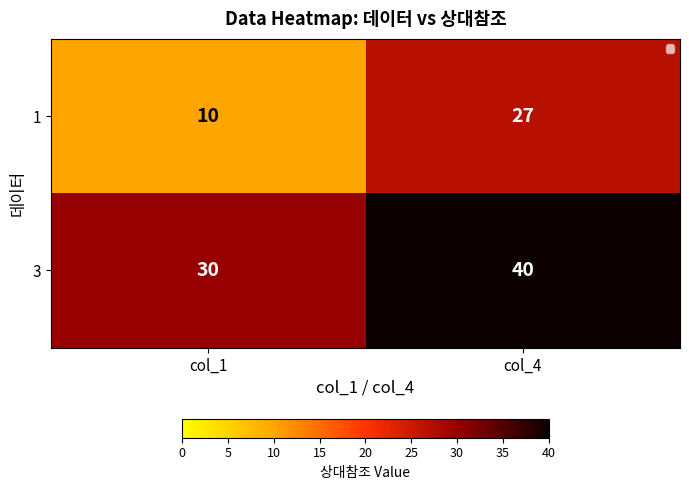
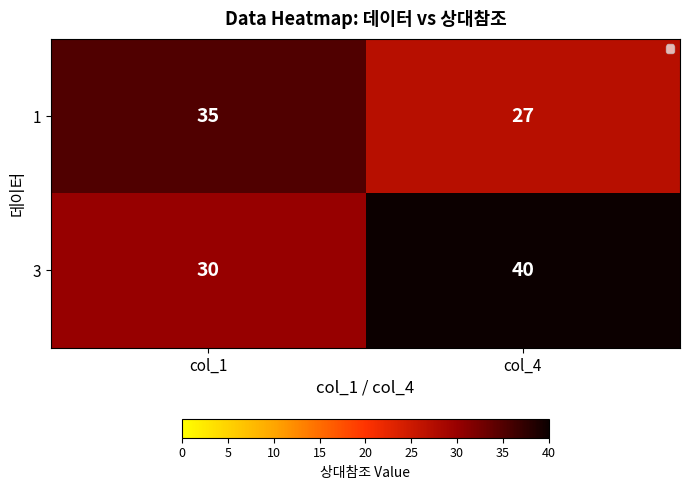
  {
    "1": {
-     "col_1": 10,
+     "col_1": 35,
      "col_4": 27
    },
    "3": {
      "col_1": 30,
      "col_4": 40
    }
  }
